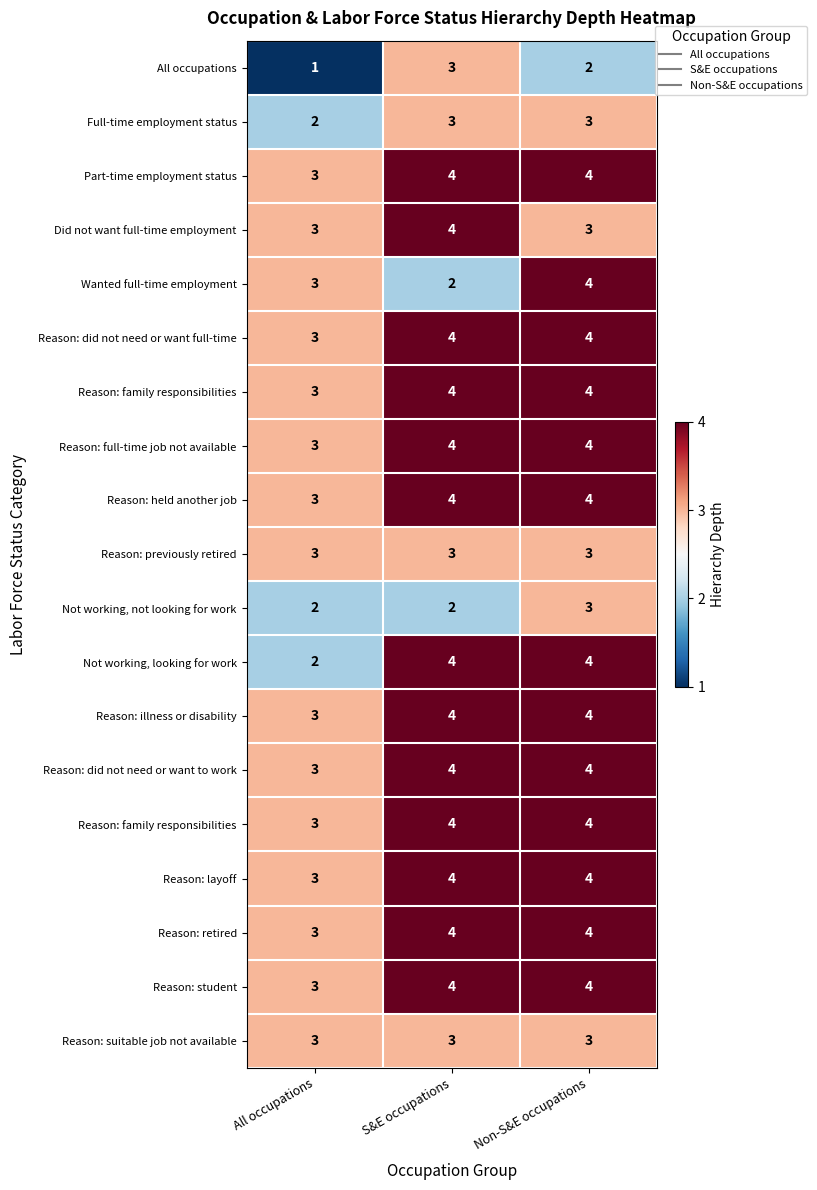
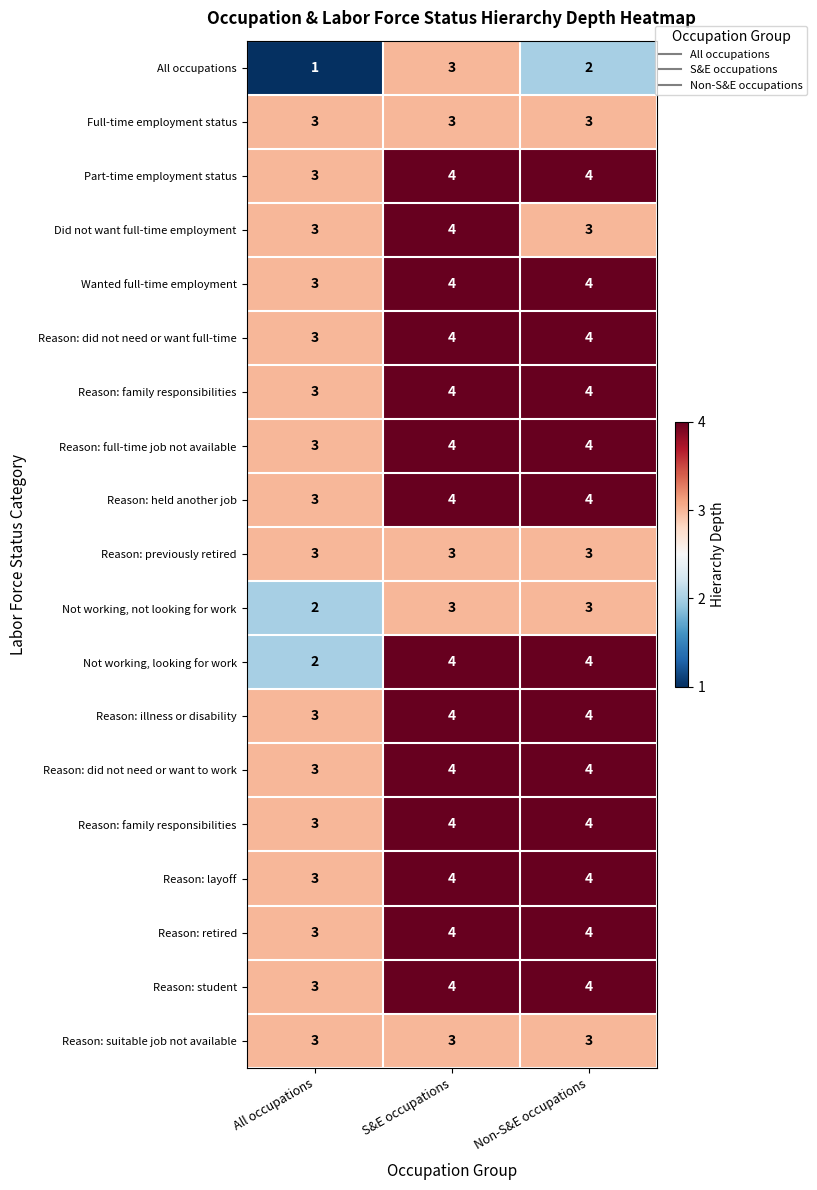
  {
    "All occupations": {
      "All occupations": 1,
      "S&E occupations": 3,
      "Non-S&E occupations": 2
    },
    "Full-time employment status": {
-     "All occupations": 2,
+     "All occupations": 3,
      "S&E occupations": 3,
      "Non-S&E occupations": 3
    },
    "Part-time employment status": {
      "All occupations": 3,
      "S&E occupations": 4,
      "Non-S&E occupations": 4
    },
    "Did not want full-time employment": {
      "All occupations": 3,
      "S&E occupations": 4,
      "Non-S&E occupations": 3
    },
    "Wanted full-time employment": {
      "All occupations": 3,
-     "S&E occupations": 2,
+     "S&E occupations": 4,
      "Non-S&E occupations": 4
    },
    "Reason: did not need or want full-time": {
      "All occupations": 3,
      "S&E occupations": 4,
      "Non-S&E occupations": 4
    },
    "Reason: full-time job not available": {
      "All occupations": 3,
      "S&E occupations": 4,
      "Non-S&E occupations": 4
    },
    "Reason: held another job": {
      "All occupations": 3,
      "S&E occupations": 4,
      "Non-S&E occupations": 4
    },
    "Reason: previously retired": {
      "All occupations": 3,
      "S&E occupations": 3,
      "Non-S&E occupations": 3
    },
    "Not working, not looking for work": {
      "All occupations": 2,
-     "S&E occupations": 2,
+     "S&E occupations": 3,
      "Non-S&E occupations": 3
    },
    "Not working, looking for work": {
      "All occupations": 2,
      "S&E occupations": 4,
      "Non-S&E occupations": 4
    },
    "Reason: illness or disability": {
      "All occupations": 3,
      "S&E occupations": 4,
      "Non-S&E occupations": 4
    },
    "Reason: did not need or want to work": {
      "All occupations": 3,
      "S&E occupations": 4,
      "Non-S&E occupations": 4
    },
    "Reason: layoff": {
      "All occupations": 3,
      "S&E occupations": 4,
      "Non-S&E occupations": 4
    },
    "Reason: retired": {
      "All occupations": 3,
      "S&E occupations": 4,
      "Non-S&E occupations": 4
    },
    "Reason: student": {
      "All occupations": 3,
      "S&E occupations": 4,
      "Non-S&E occupations": 4
    },
    "Reason: suitable job not available": {
      "All occupations": 3,
      "S&E occupations": 3,
      "Non-S&E occupations": 3
    }
  }
